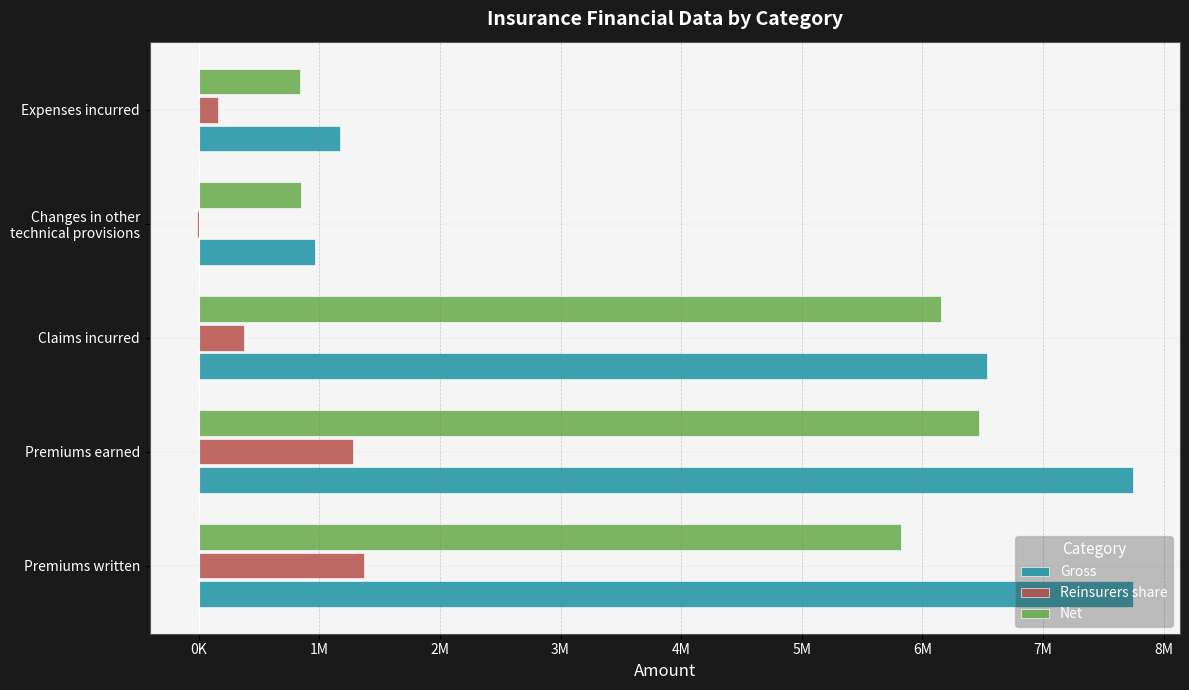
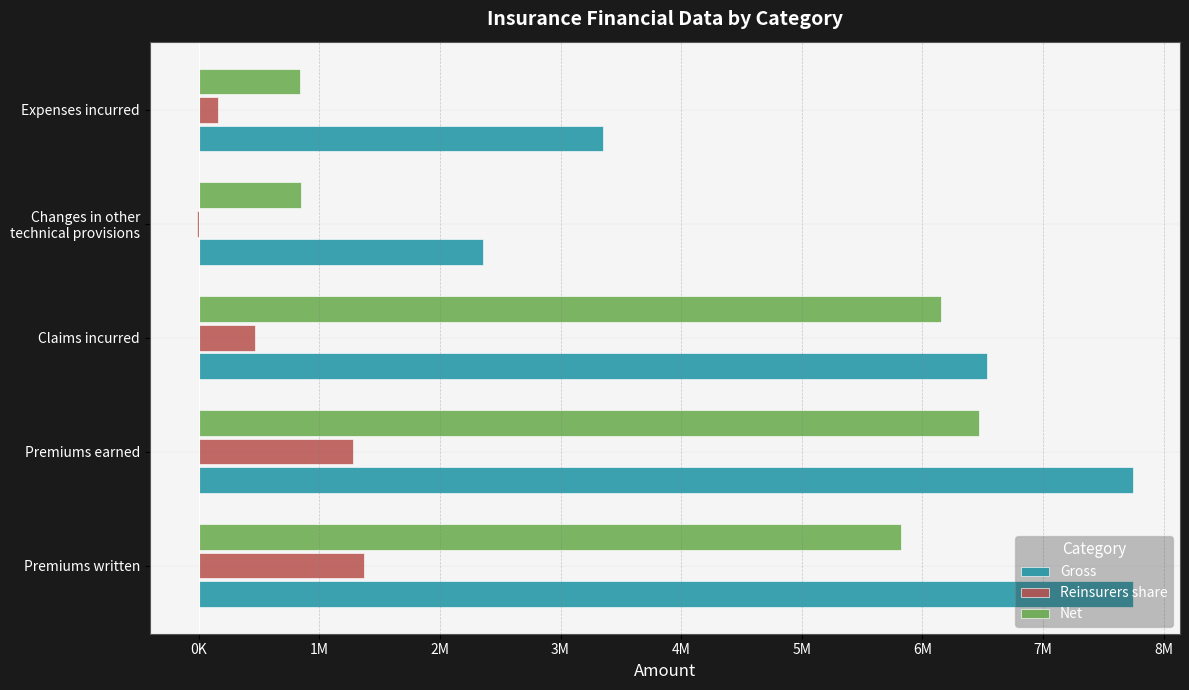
  {
    "Gross": {
-     "Expenses incurred": 1170000,
-     "Changes in other technical provisions": 970000,
+     "Expenses incurred": 3350000,
+     "Changes in other technical provisions": 2360000,
      "Claims incurred": 6530000,
      "Premiums earned": 7750000
    },
    "Reinsurers share": {
      "Expenses incurred": 160000,
-     "Claims incurred": 380000,
+     "Claims incurred": 470000,
      "Premiums earned": 1280000,
      "Premiums written": 1370000
    },
    "Net": {
      "Expenses incurred": 840000,
      "Changes in other technical provisions": 850000,
      "Claims incurred": 6160000,
      "Premiums earned": 6470000,
      "Premiums written": 5830000
    }
  }
